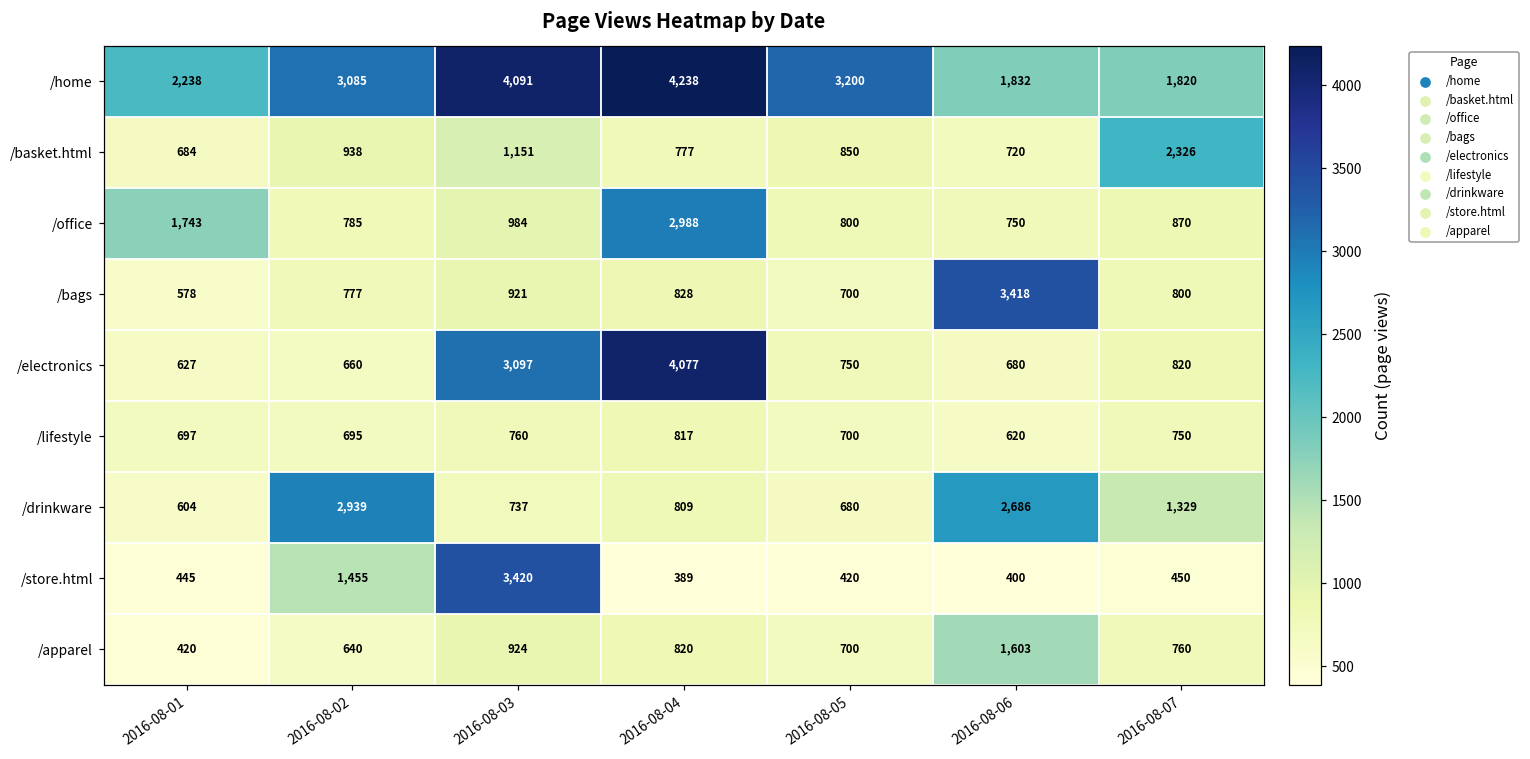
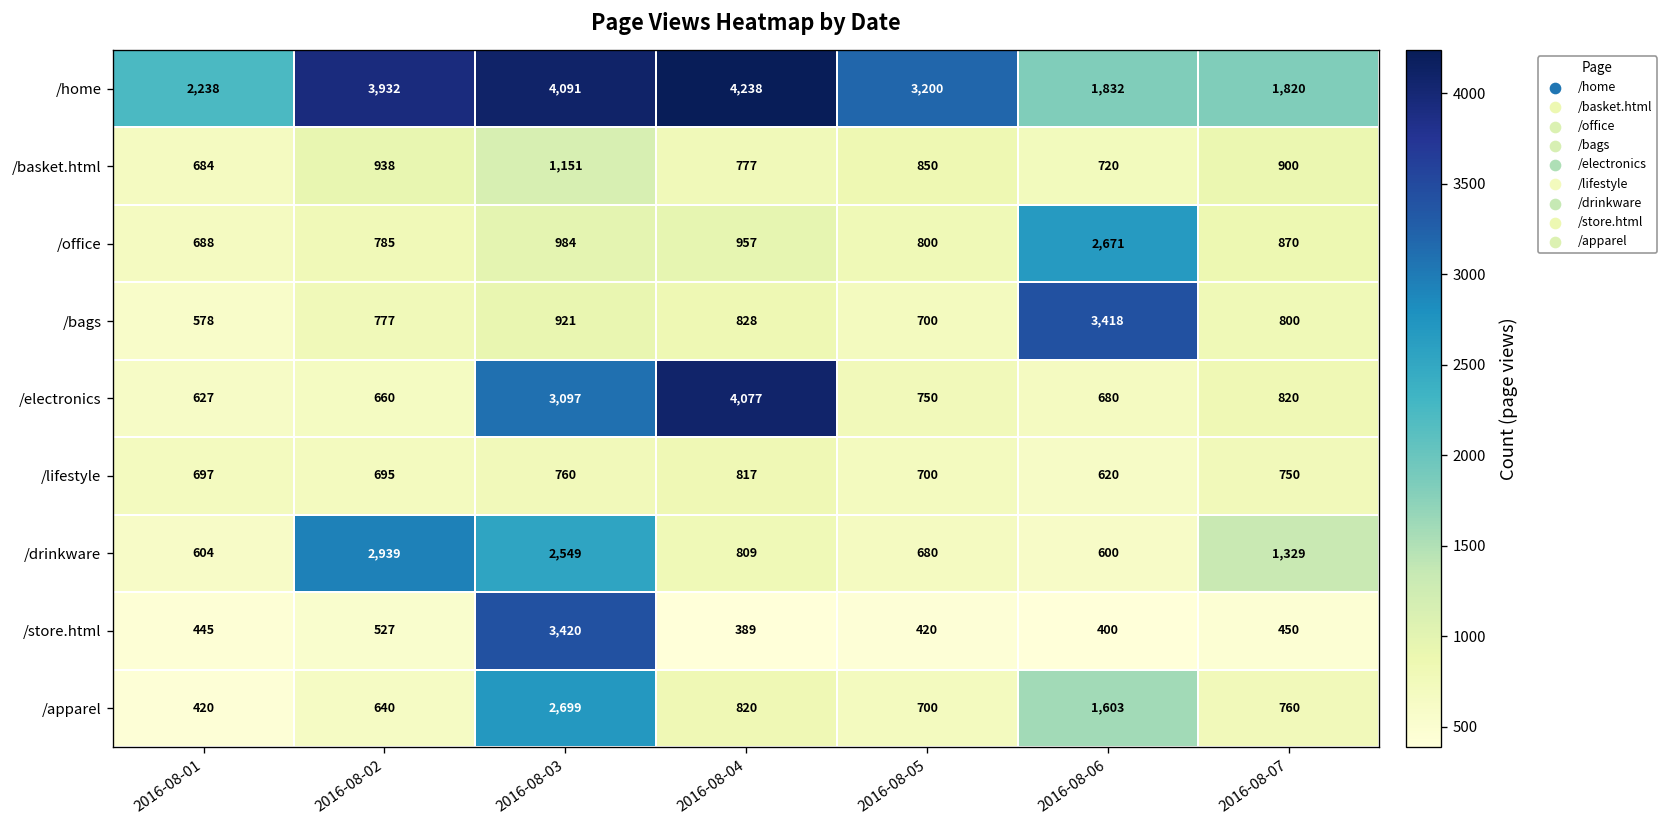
  {
    "/home": {
      "2016-08-01": "2,238",
-     "2016-08-02": "3,085",
+     "2016-08-02": "3,932",
      "2016-08-03": "4,091",
      "2016-08-04": "4,238",
      "2016-08-05": "3,200",
      "2016-08-06": "1,832",
      "2016-08-07": "1,820"
    },
    "/basket.html": {
      "2016-08-01": "684",
      "2016-08-02": "938",
      "2016-08-03": "1,151",
      "2016-08-04": "777",
      "2016-08-05": "850",
      "2016-08-06": "720",
-     "2016-08-07": "2,326"
+     "2016-08-07": "900"
    },
    "/office": {
-     "2016-08-01": "1,743",
+     "2016-08-01": "688",
      "2016-08-02": "785",
      "2016-08-03": "984",
-     "2016-08-04": "2,988",
+     "2016-08-04": "957",
      "2016-08-05": "800",
-     "2016-08-06": "750",
+     "2016-08-06": "2,671",
      "2016-08-07": "870"
    },
    "/bags": {
      "2016-08-01": "578",
      "2016-08-02": "777",
      "2016-08-03": "921",
      "2016-08-04": "828",
      "2016-08-05": "700",
      "2016-08-06": "3,418",
      "2016-08-07": "800"
    },
    "/electronics": {
      "2016-08-01": "627",
      "2016-08-02": "660",
      "2016-08-03": "3,097",
      "2016-08-04": "4,077",
      "2016-08-05": "750",
      "2016-08-06": "680",
      "2016-08-07": "820"
    },
    "/lifestyle": {
      "2016-08-01": "697",
      "2016-08-02": "695",
      "2016-08-03": "760",
      "2016-08-04": "817",
      "2016-08-05": "700",
      "2016-08-06": "620",
      "2016-08-07": "750"
    },
    "/drinkware": {
      "2016-08-01": "604",
      "2016-08-02": "2,939",
-     "2016-08-03": "737",
+     "2016-08-03": "2,549",
      "2016-08-04": "809",
      "2016-08-05": "680",
-     "2016-08-06": "2,686",
+     "2016-08-06": "600",
      "2016-08-07": "1,329"
    },
    "/store.html": {
      "2016-08-01": "445",
-     "2016-08-02": "1,455",
+     "2016-08-02": "527",
      "2016-08-03": "3,420",
      "2016-08-04": "389",
      "2016-08-05": "420",
      "2016-08-06": "400",
      "2016-08-07": "450"
    },
    "/apparel": {
      "2016-08-01": "420",
      "2016-08-02": "640",
-     "2016-08-03": "924",
+     "2016-08-03": "2,699",
      "2016-08-04": "820",
      "2016-08-05": "700",
      "2016-08-06": "1,603",
      "2016-08-07": "760"
    }
  }
